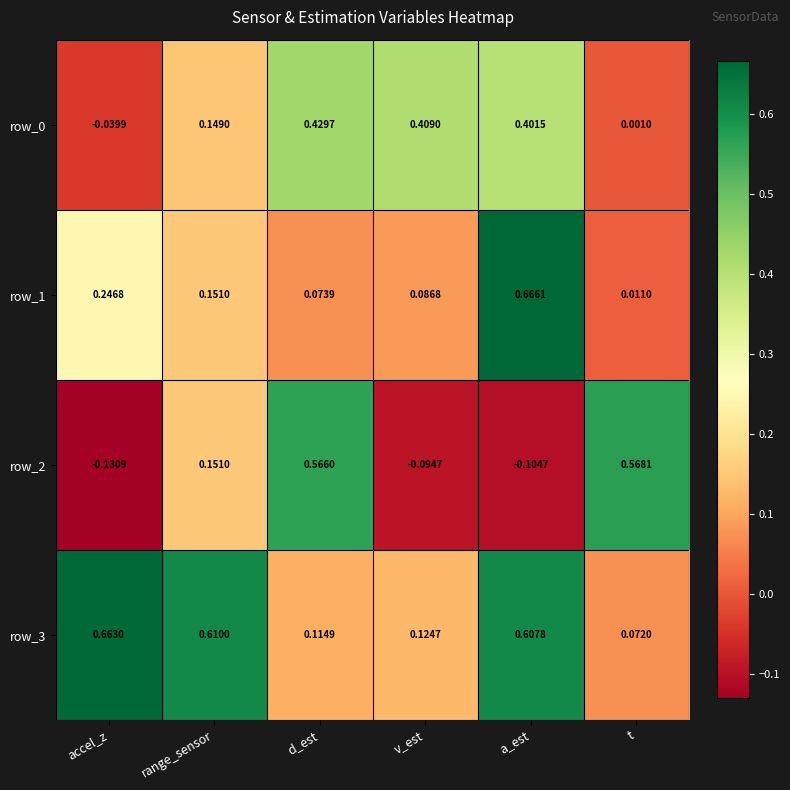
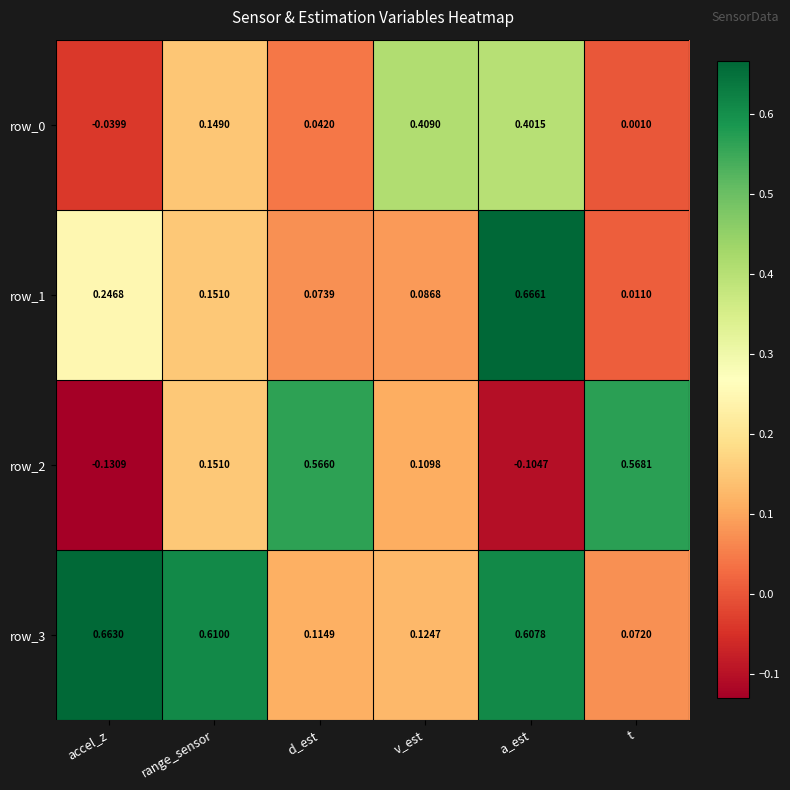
  {
    "row_0": {
      "accel_z": -0.0399,
      "range_sensor": 0.1490,
-     "d_est": 0.4297,
+     "d_est": 0.0420,
      "v_est": 0.4090,
      "a_est": 0.4015,
      "t": 0.0010
    },
    "row_1": {
      "accel_z": 0.2468,
      "range_sensor": 0.1510,
      "d_est": 0.0739,
      "v_est": 0.0868,
      "a_est": 0.6661,
      "t": 0.0110
    },
    "row_2": {
      "accel_z": -0.1309,
      "range_sensor": 0.1510,
      "d_est": 0.5660,
-     "v_est": -0.0947,
+     "v_est": 0.1098,
      "a_est": -0.1047,
      "t": 0.5681
    },
    "row_3": {
      "accel_z": 0.6630,
      "range_sensor": 0.6100,
      "d_est": 0.1149,
      "v_est": 0.1247,
      "a_est": 0.6078,
      "t": 0.0720
    }
  }
